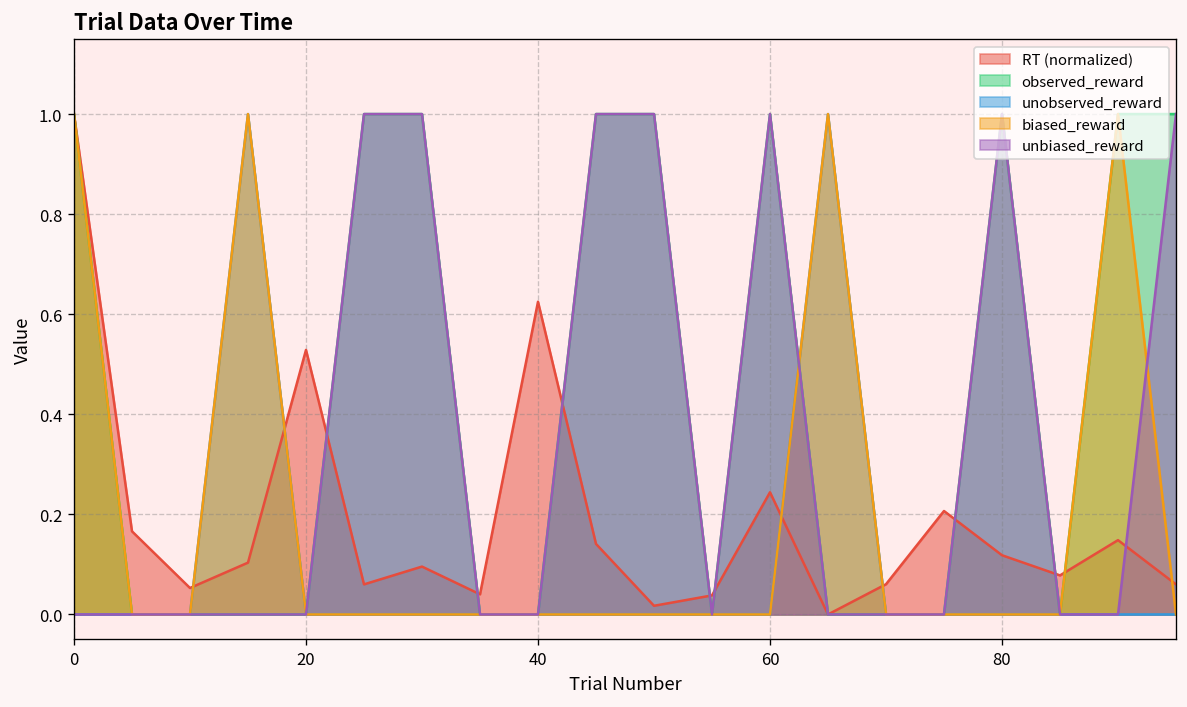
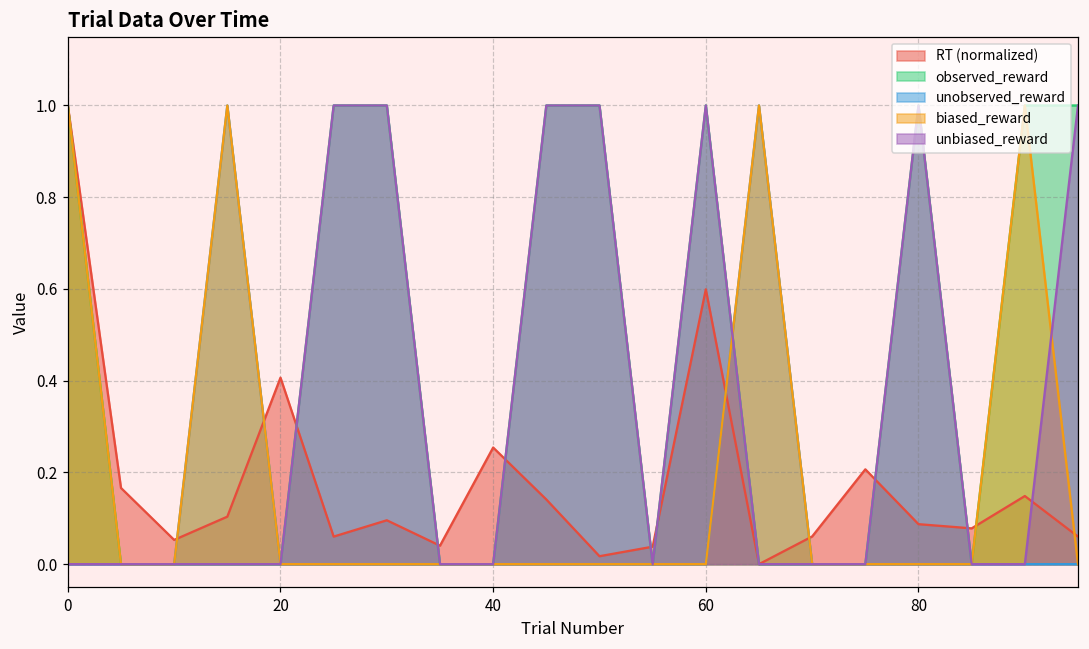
  {
    "RT (normalized)": {
-     "20": 0.53,
-     "40": 0.62,
-     "60": 0.24,
-     "80": 0.12
+     "20": 0.41,
+     "40": 0.25,
+     "60": 0.60,
+     "80": 0.09
    }
  }
